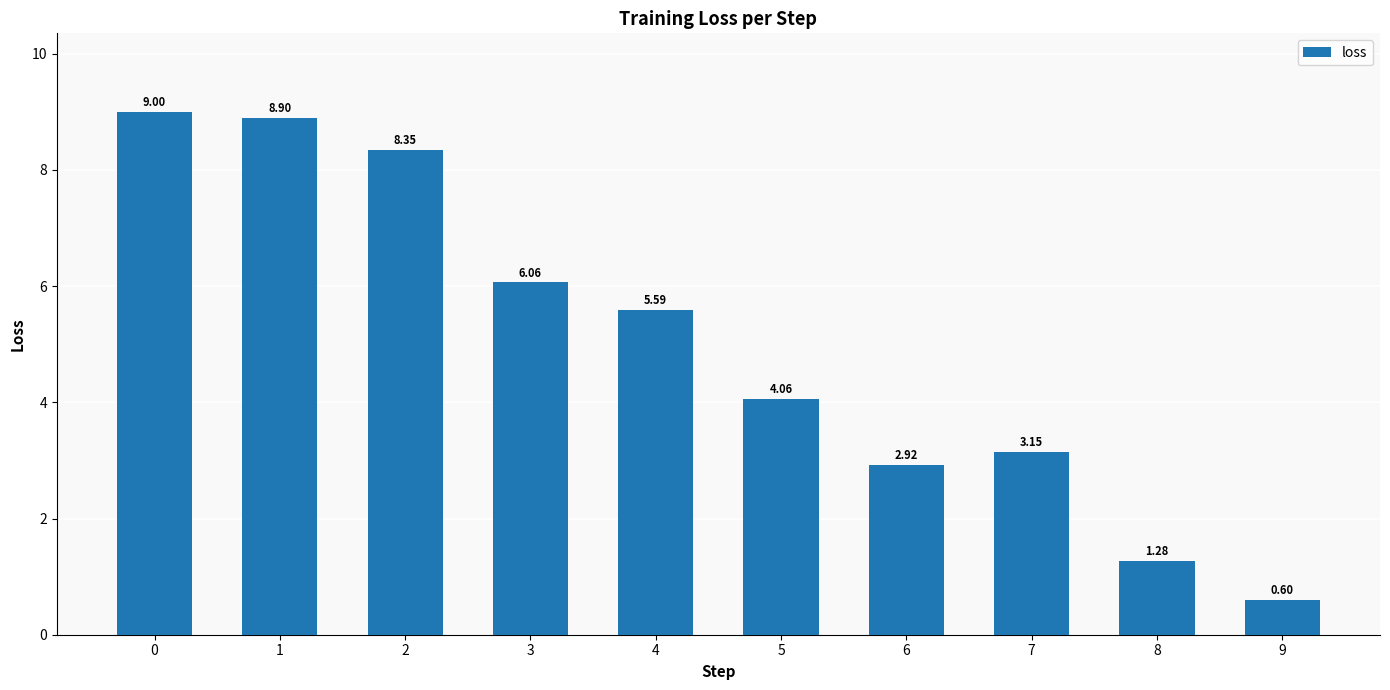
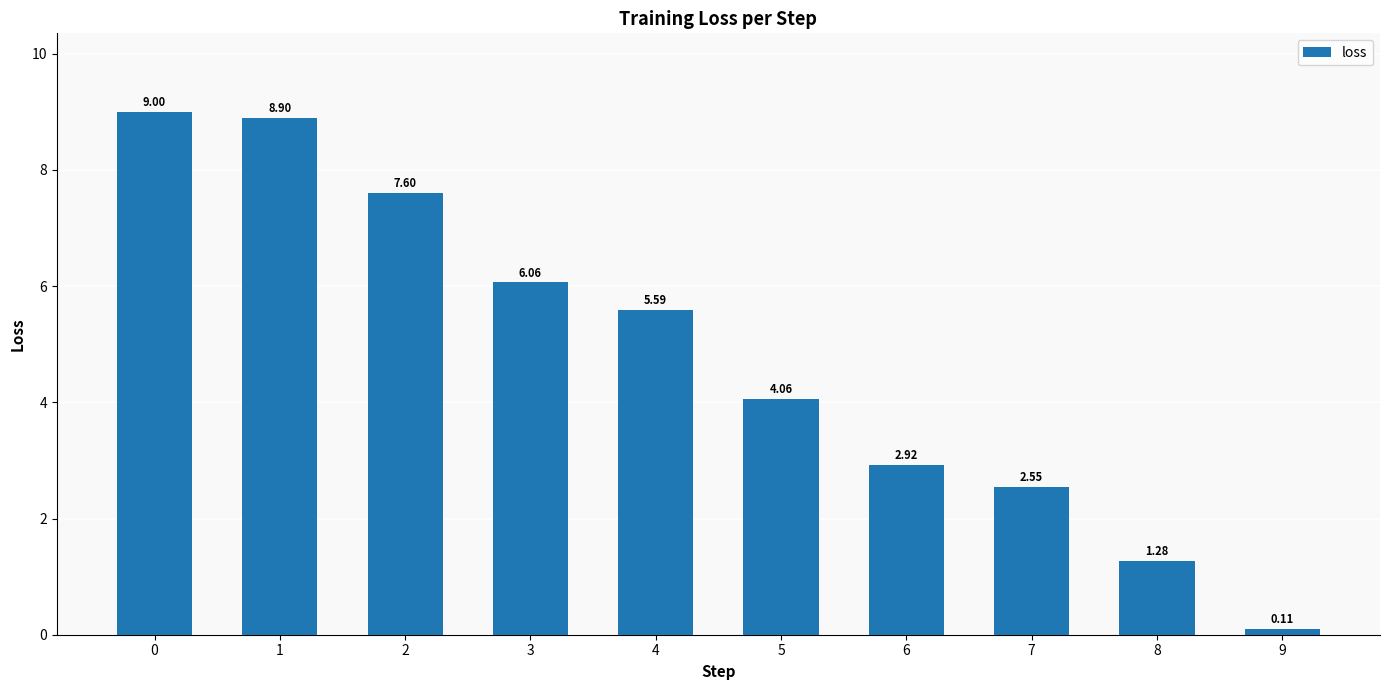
  {
    "0": 9.00,
    "1": 8.90,
-   "2": 8.35,
+   "2": 7.60,
    "3": 6.06,
    "4": 5.59,
    "5": 4.06,
    "6": 2.92,
-   "7": 3.15,
+   "7": 2.55,
    "8": 1.28,
-   "9": 0.60
+   "9": 0.11
  }
